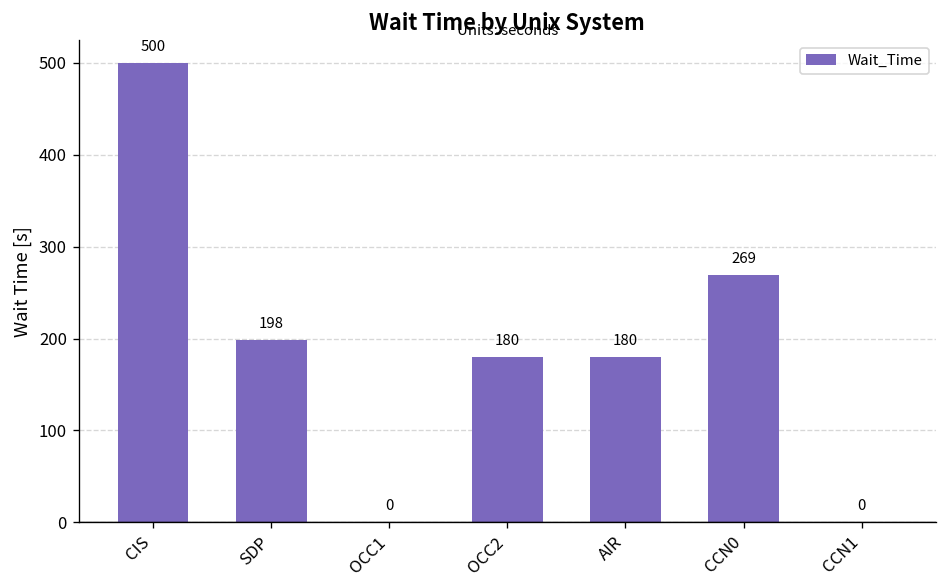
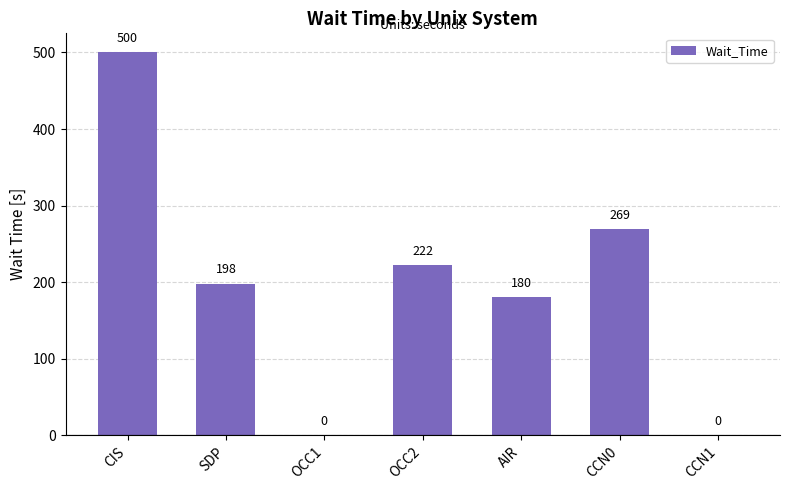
  {
    "CIS": 500,
    "SDP": 198,
    "OCC1": 0,
-   "OCC2": 180,
+   "OCC2": 222,
    "AIR": 180,
    "CCN0": 269,
    "CCN1": 0
  }
